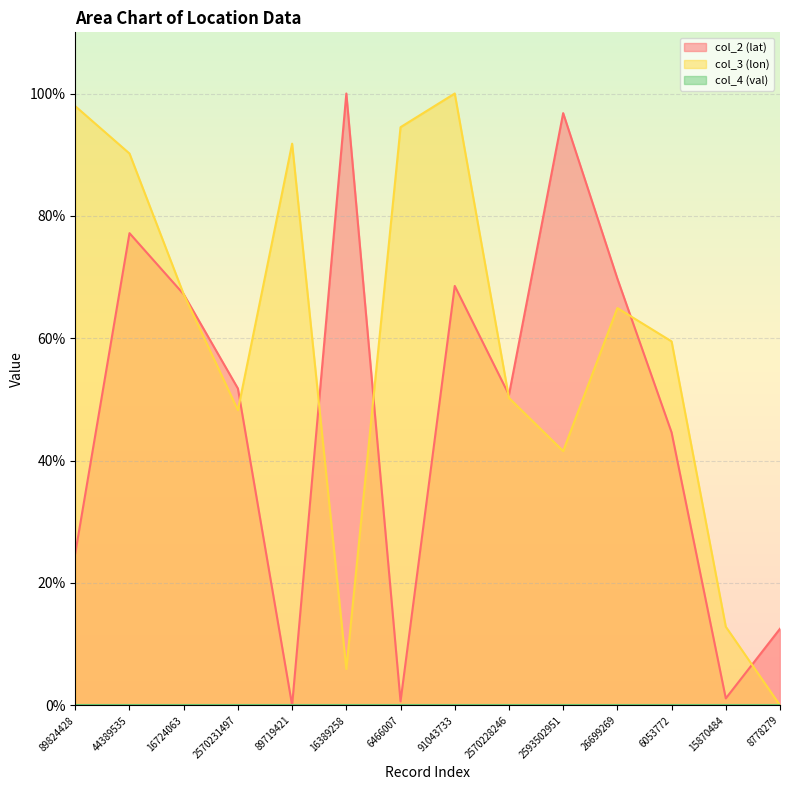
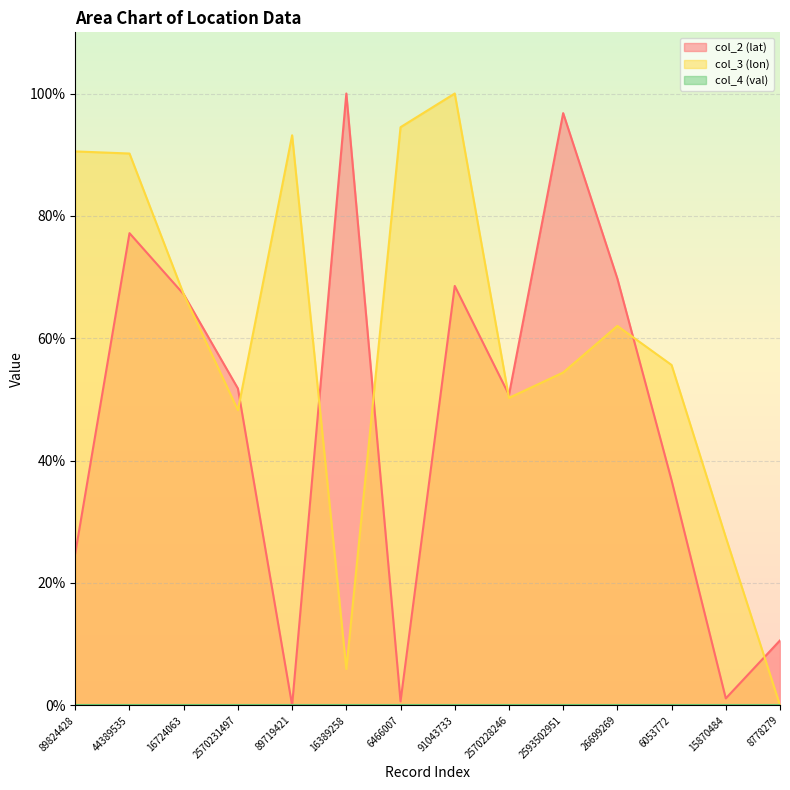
  {
    "col_2 (lat)": {
      "89824428": "25%",
      "44389535": "77%",
      "2570231497": "52%",
      "16389258": "100%",
      "6466007": "1%",
      "91043733": "69%",
      "2570228246": "51%",
      "2593502951": "97%",
      "26699269": "70%",
-     "6053772": "45%",
+     "6053772": "37%",
      "15870484": "1%",
-     "8778279": "13%"
+     "8778279": "11%"
    },
    "col_3 (lon)": {
-     "89824428": "98%",
+     "89824428": "91%",
      "44389535": "90%",
      "2570231497": "48%",
-     "89719421": "92%",
+     "89719421": "93%",
      "16389258": "6%",
      "6466007": "94%",
      "91043733": "100%",
      "2570228246": "50%",
-     "2593502951": "42%",
-     "26699269": "65%",
-     "6053772": "59%",
-     "15870484": "13%"
+     "2593502951": "54%",
+     "26699269": "62%",
+     "6053772": "56%",
+     "15870484": "27%"
    },
    "col_4 (val)": {
      "89824428": "0%",
      "44389535": "0%",
      "16724063": "0%",
      "2570231497": "0%",
      "16389258": "0%",
      "6466007": "0%",
      "91043733": "0%",
      "2570228246": "0%",
      "2593502951": "0%",
      "26699269": "0%",
      "6053772": "0%",
      "15870484": "0%"
    }
  }
